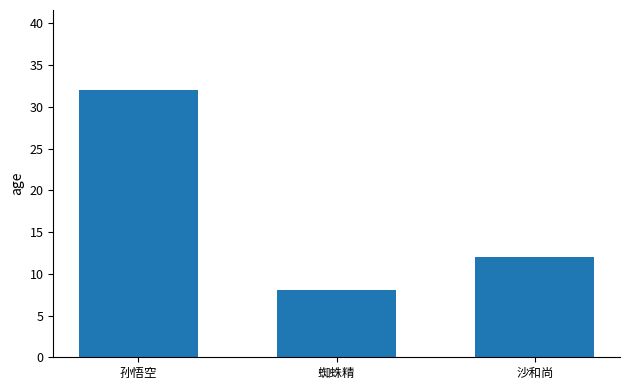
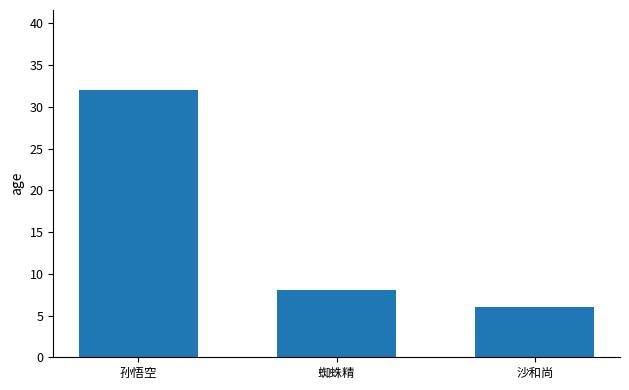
  {
    "孙悟空": 32,
    "蜘蛛精": 8,
-   "沙和尚": 12
+   "沙和尚": 6
  }
